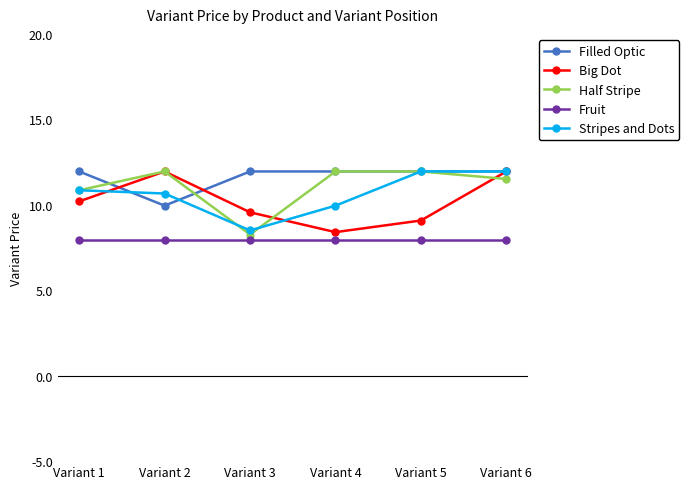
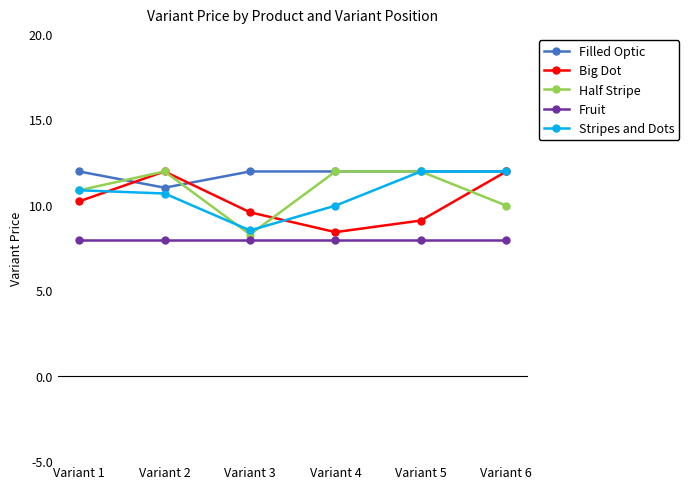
  {
    "Filled Optic": {
      "Variant 1": 12.0,
-     "Variant 2": 10.0,
+     "Variant 2": 11.0,
      "Variant 3": 12.0
    },
    "Big Dot": {
      "Variant 1": 10.2,
      "Variant 3": 9.6,
      "Variant 4": 8.4,
      "Variant 5": 9.1
    },
    "Half Stripe": {
      "Variant 3": 8.3,
-     "Variant 6": 11.5
+     "Variant 6": 10.0
    },
    "Fruit": {
      "Variant 1": 8.0,
      "Variant 2": 8.0,
      "Variant 3": 8.0,
      "Variant 4": 8.0,
      "Variant 5": 8.0,
      "Variant 6": 8.0
    },
    "Stripes and Dots": {
      "Variant 2": 10.7,
      "Variant 3": 8.5,
      "Variant 4": 10.0
    }
  }
